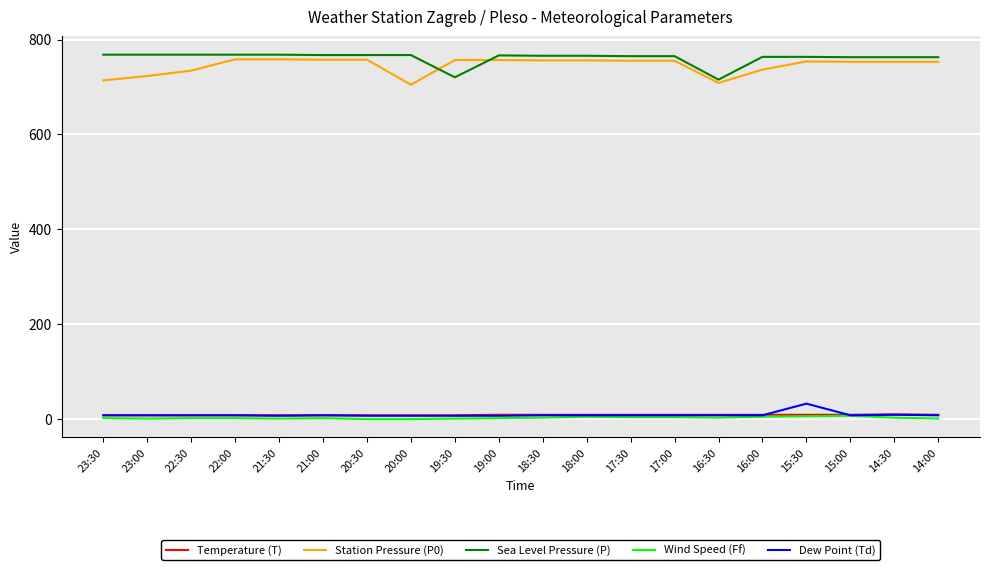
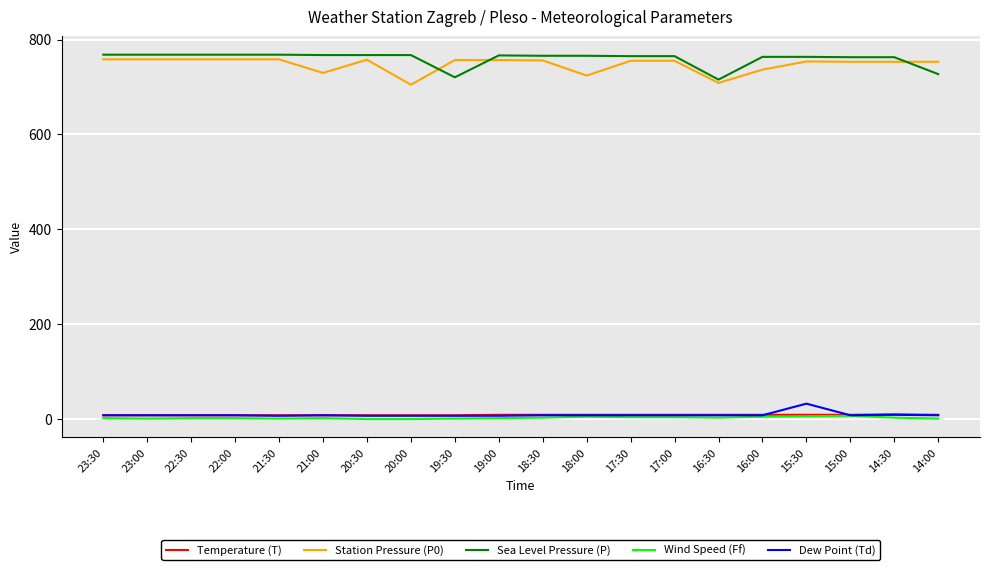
  {
    "Station Pressure (P0)": {
-     "23:30": 710,
-     "23:00": 720,
-     "22:30": 730,
+     "23:30": 760,
+     "23:00": 760,
+     "22:30": 760,
      "22:00": 760,
      "21:30": 760,
-     "21:00": 760,
+     "21:00": 730,
      "20:30": 760,
      "20:00": 700,
      "19:30": 760,
      "19:00": 760,
      "18:30": 760,
-     "18:00": 760,
+     "18:00": 720,
      "17:30": 760,
      "17:00": 760,
      "16:30": 710,
      "16:00": 740,
      "15:30": 750,
      "15:00": 750,
      "14:30": 750,
      "14:00": 750
    },
    "Sea Level Pressure (P)": {
      "23:30": 770,
      "23:00": 770,
      "22:30": 770,
      "22:00": 770,
      "21:30": 770,
      "21:00": 770,
      "20:30": 770,
      "20:00": 770,
      "19:30": 720,
      "19:00": 770,
      "18:30": 770,
      "18:00": 770,
      "17:30": 770,
      "17:00": 770,
      "16:30": 720,
      "16:00": 760,
      "15:30": 760,
      "15:00": 760,
      "14:30": 760,
-     "14:00": 760
+     "14:00": 730
    },
    "Wind Speed (Ff)": {
      "23:30": 0,
      "23:00": 0,
      "22:30": 0,
      "22:00": 0,
      "21:30": 0,
      "21:00": 0,
      "20:30": 0,
      "20:00": 0,
      "19:30": 0,
      "14:30": 0,
      "14:00": 0
    },
    "Dew Point (Td)": {
      "15:30": 30
    }
  }
